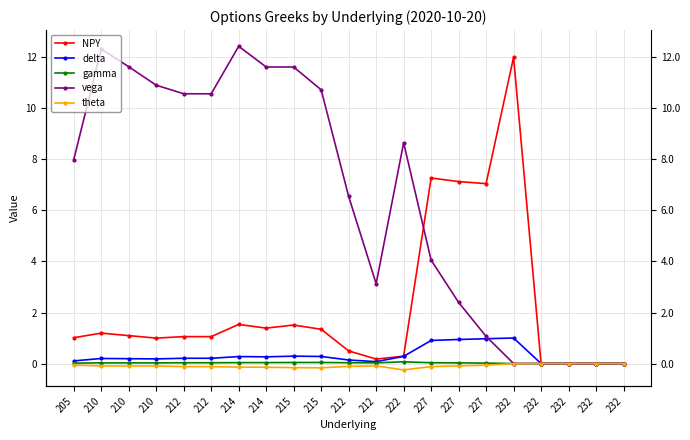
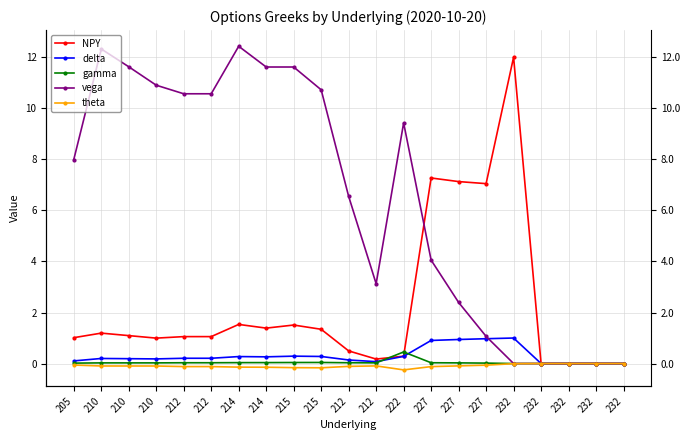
  {
    "NPY": {
      "205": 1.0
    },
    "gamma": {
-     "222": 0.1
+     "222": 0.5
    },
    "vega": {
      "205": 8.0,
-     "222": 8.7
+     "222": 9.4
    },
    "theta": {
      "222": -0.2
    }
  }
